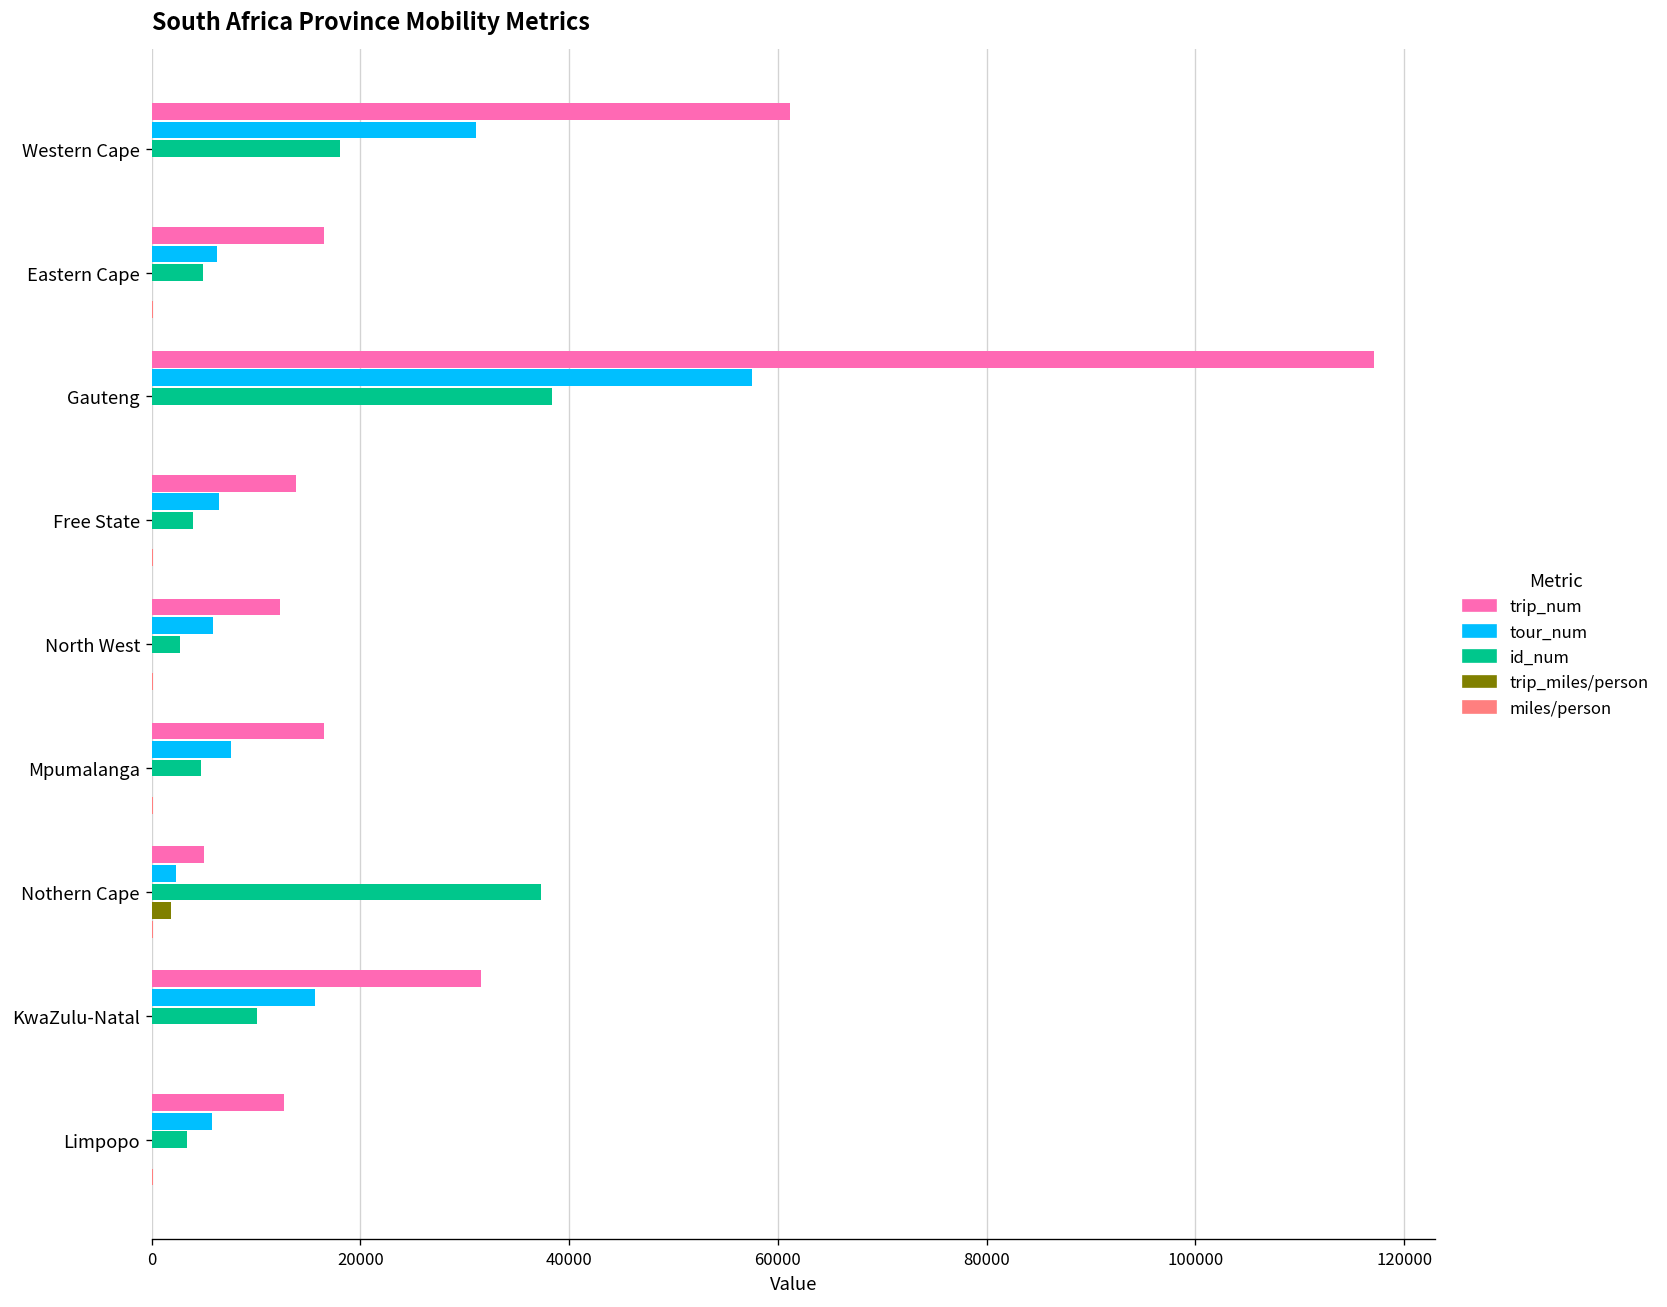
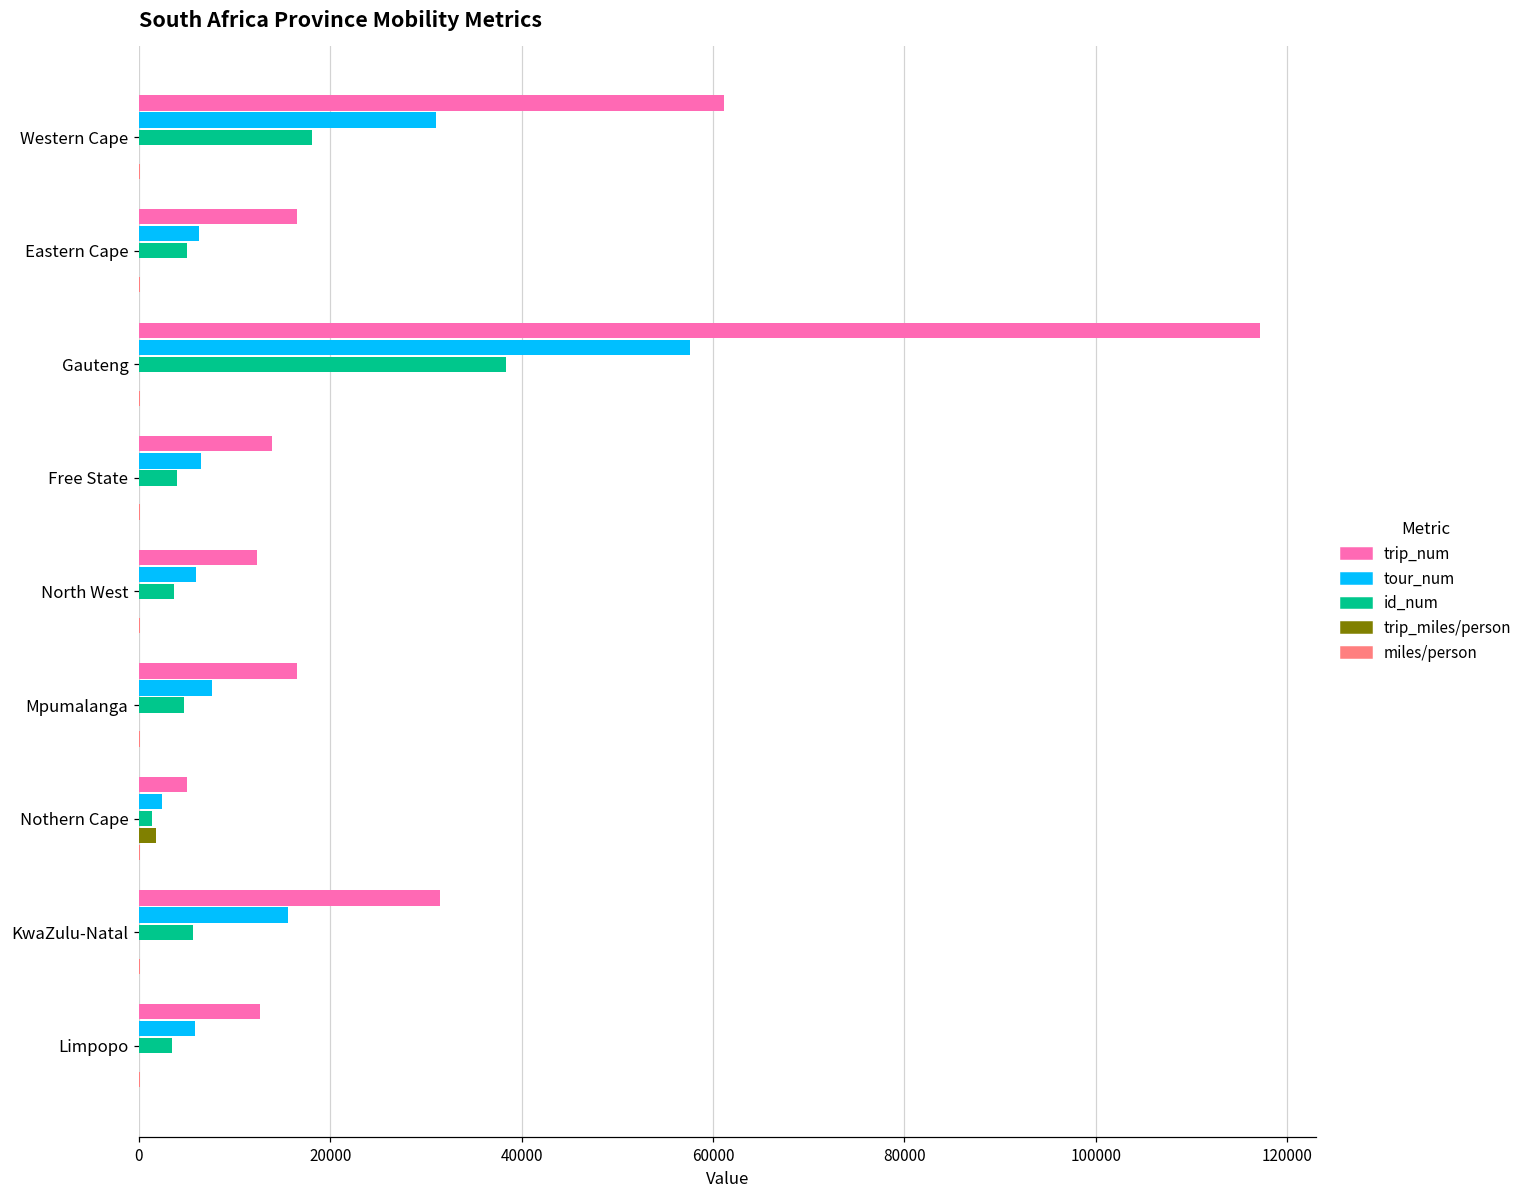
  {
    "tour_num": {
      "Western Cape": 31000,
      "Eastern Cape": 6000,
      "Gauteng": 58000,
      "Free State": 6000,
      "North West": 6000,
      "Mpumalanga": 8000,
      "Nothern Cape": 2000,
      "KwaZulu-Natal": 16000,
      "Limpopo": 6000
    },
    "id_num": {
      "Western Cape": 18000,
      "Eastern Cape": 5000,
      "Gauteng": 38000,
      "Free State": 4000,
-     "North West": 3000,
+     "North West": 4000,
      "Mpumalanga": 5000,
-     "Nothern Cape": 37000,
-     "KwaZulu-Natal": 10000,
+     "Nothern Cape": 1000,
+     "KwaZulu-Natal": 6000,
      "Limpopo": 3000
    },
    "trip_miles/person": {
      "Nothern Cape": 2000
    }
  }
